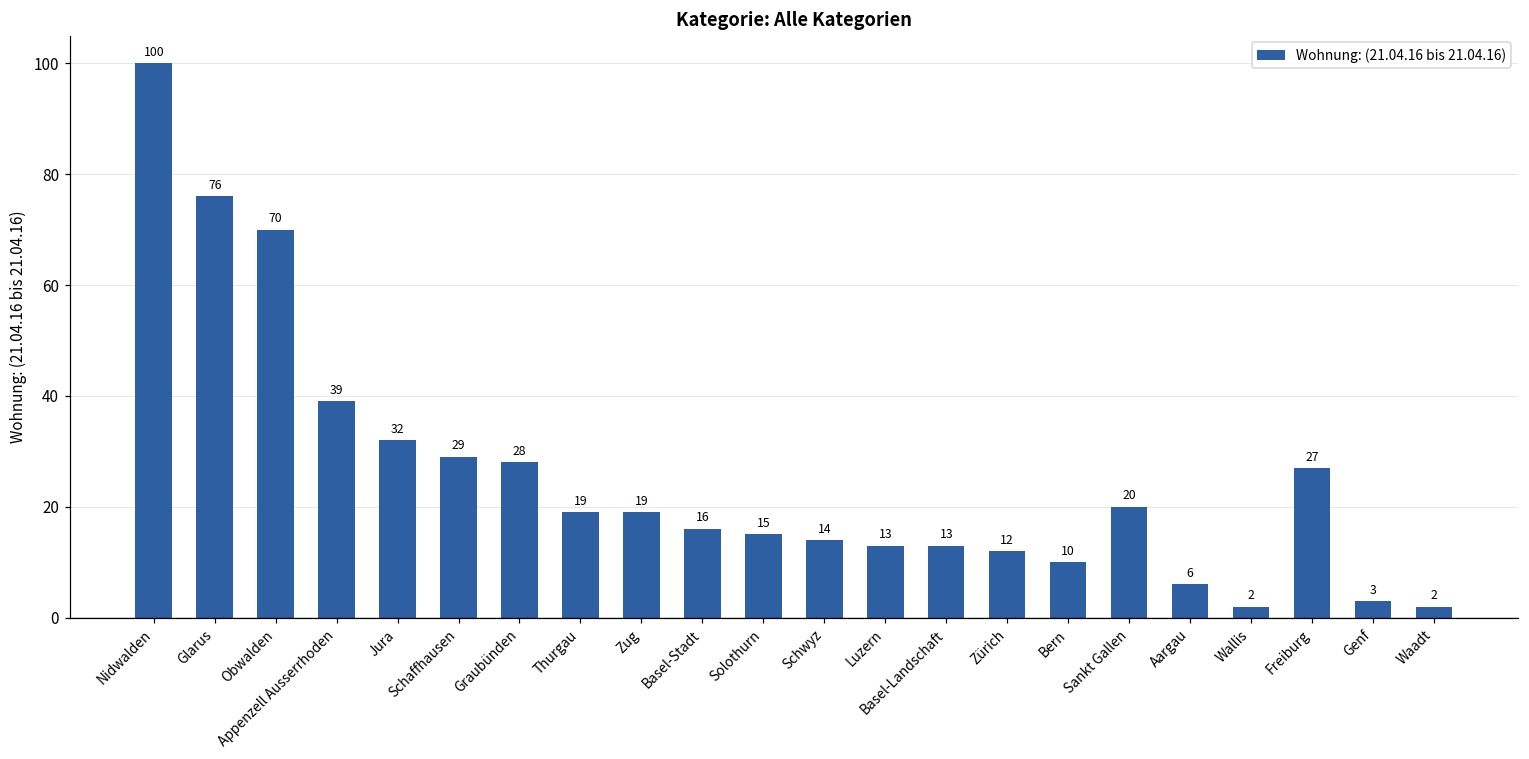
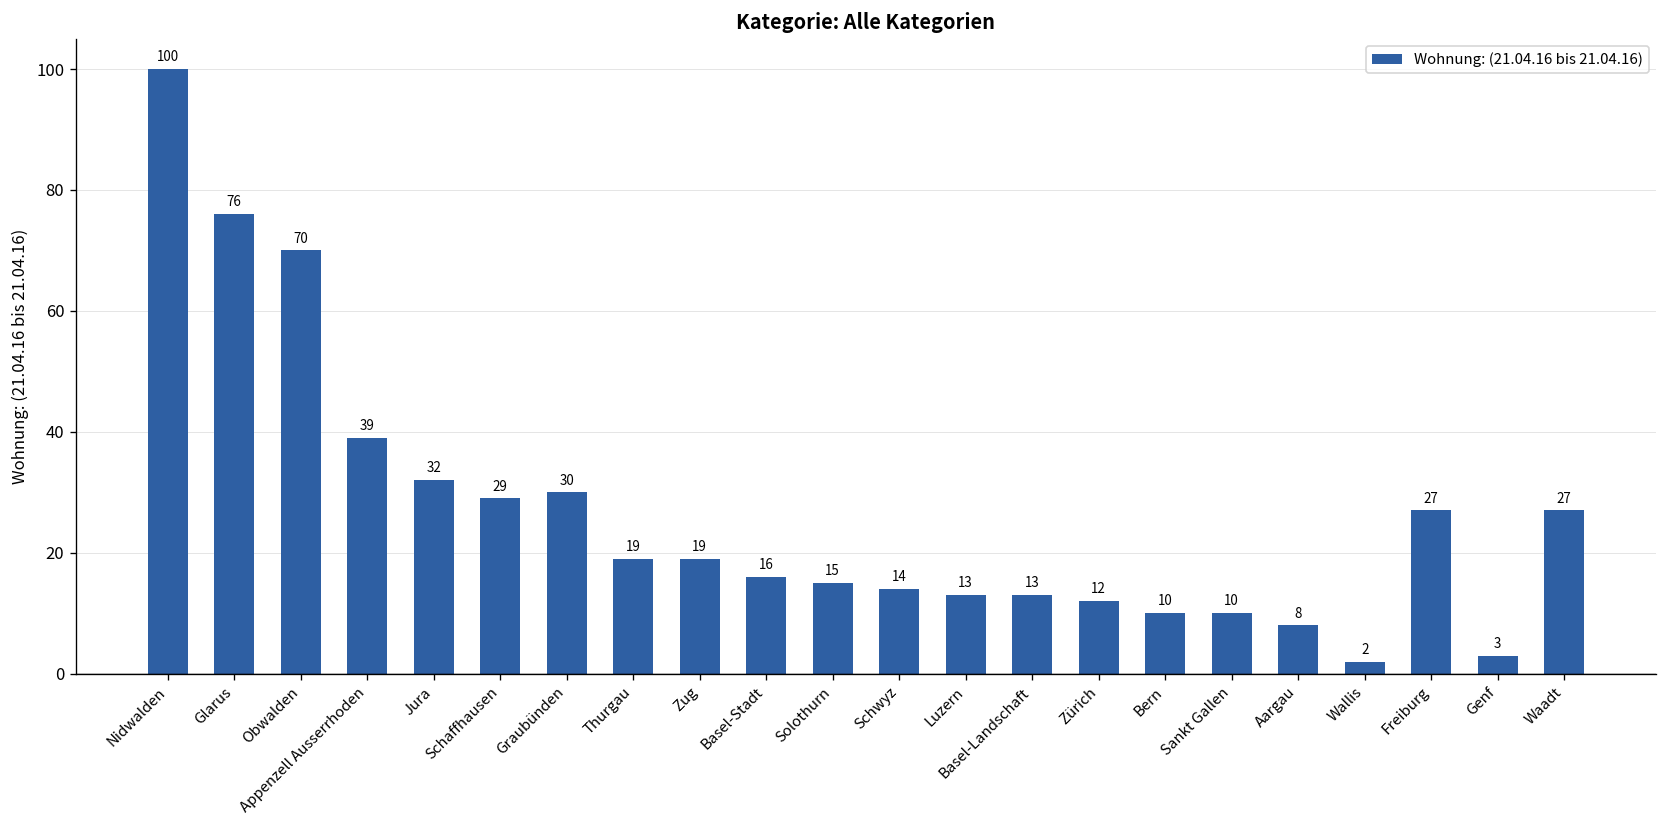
  {
    "Nidwalden": 100,
    "Glarus": 76,
    "Obwalden": 70,
    "Appenzell Ausserrhoden": 39,
    "Jura": 32,
    "Schaffhausen": 29,
-   "Graubünden": 28,
+   "Graubünden": 30,
    "Thurgau": 19,
    "Zug": 19,
    "Basel-Stadt": 16,
    "Solothurn": 15,
    "Schwyz": 14,
    "Luzern": 13,
    "Basel-Landschaft": 13,
    "Zürich": 12,
    "Bern": 10,
-   "Sankt Gallen": 20,
-   "Aargau": 6,
+   "Sankt Gallen": 10,
+   "Aargau": 8,
    "Wallis": 2,
    "Freiburg": 27,
    "Genf": 3,
-   "Waadt": 2
+   "Waadt": 27
  }
